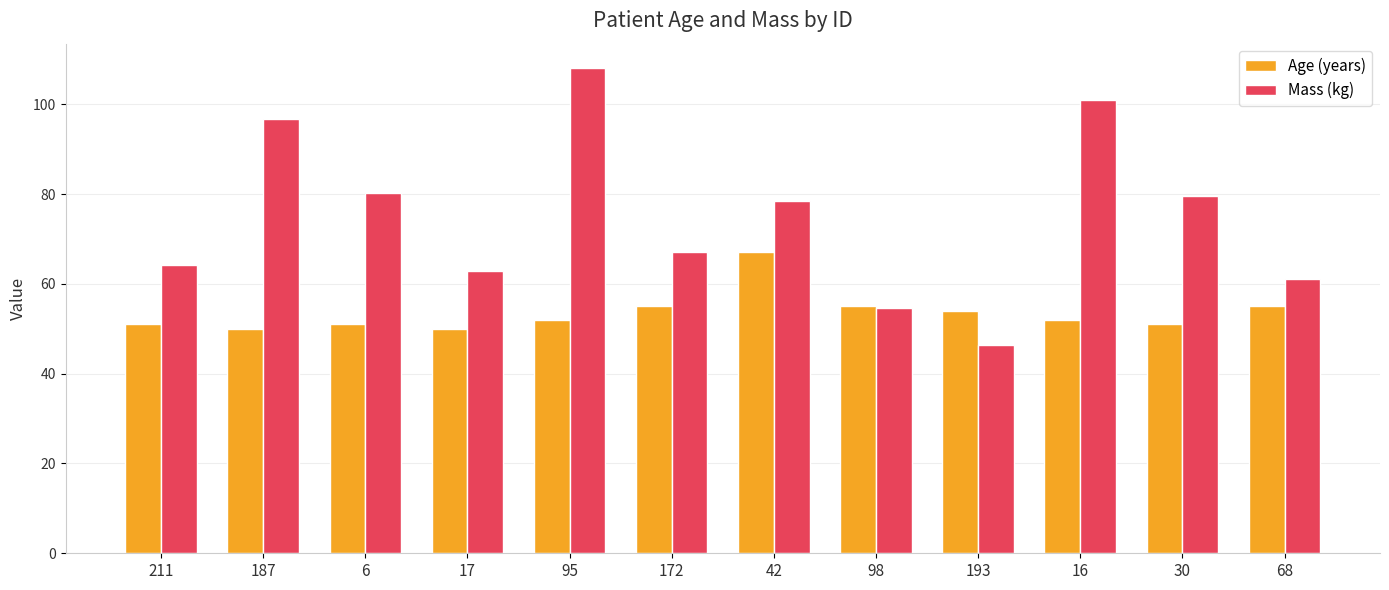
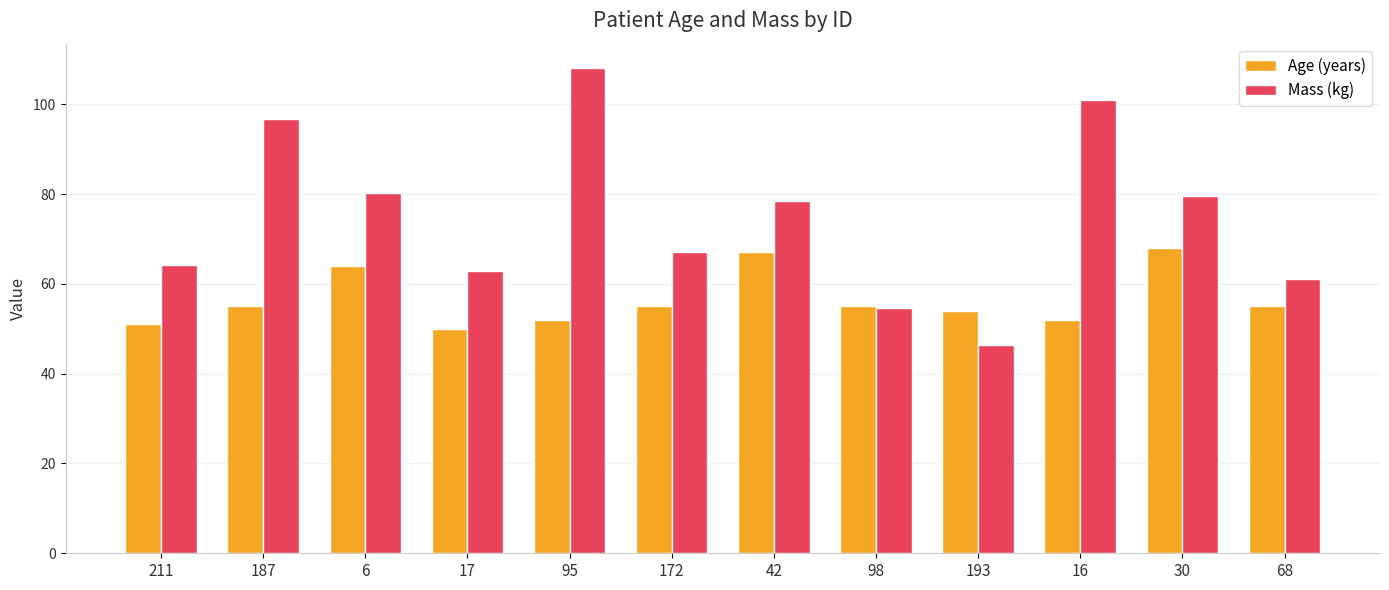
  {
    "Age (years)": {
      "211": 51,
-     "187": 50,
-     "6": 51,
+     "187": 55,
+     "6": 64,
      "17": 50,
      "95": 52,
      "172": 55,
      "42": 67,
      "98": 55,
      "193": 54,
      "16": 52,
-     "30": 51,
+     "30": 68,
      "68": 55
    },
    "Mass (kg)": {
      "211": 64,
      "187": 97,
      "6": 80,
      "17": 63,
      "95": 108,
      "172": 67,
      "42": 79,
      "98": 55,
      "193": 47,
      "16": 101,
      "30": 80,
      "68": 61
    }
  }
